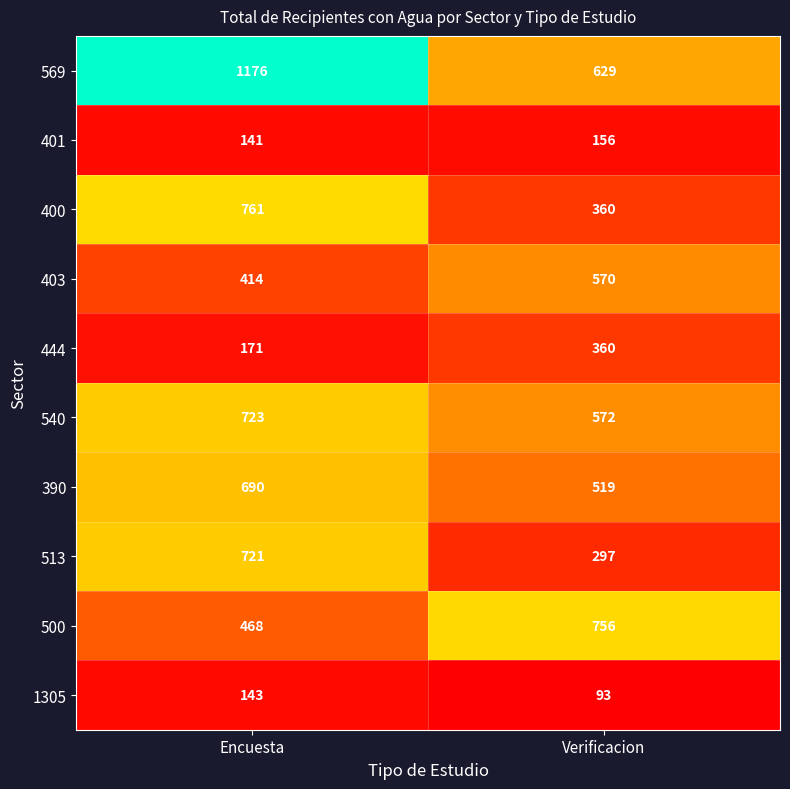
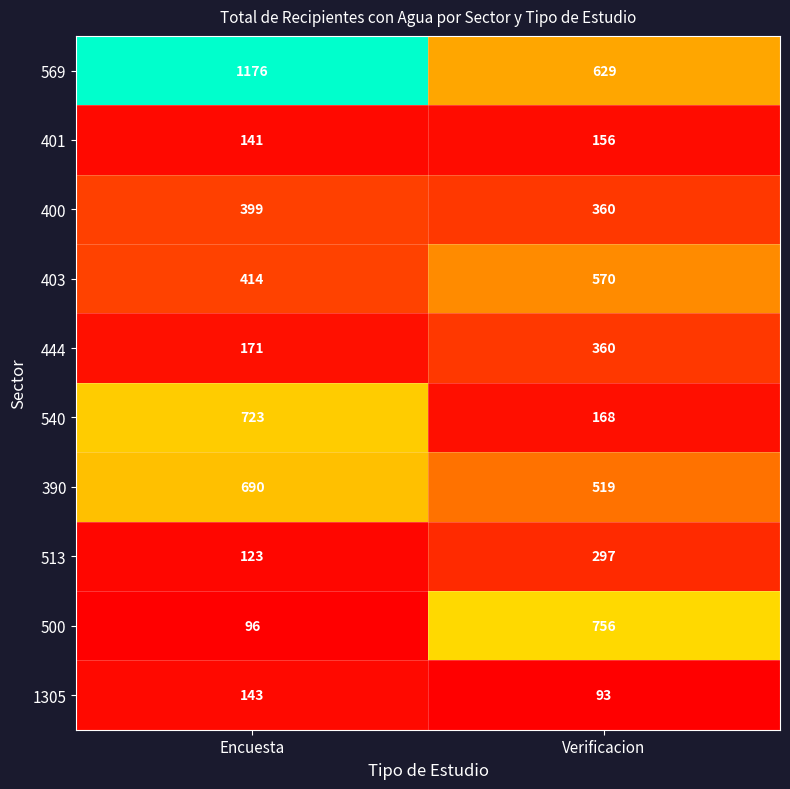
  {
    "569": {
      "Encuesta": 1176,
      "Verificacion": 629
    },
    "401": {
      "Encuesta": 141,
      "Verificacion": 156
    },
    "400": {
-     "Encuesta": 761,
+     "Encuesta": 399,
      "Verificacion": 360
    },
    "403": {
      "Encuesta": 414,
      "Verificacion": 570
    },
    "444": {
      "Encuesta": 171,
      "Verificacion": 360
    },
    "540": {
      "Encuesta": 723,
-     "Verificacion": 572
+     "Verificacion": 168
    },
    "390": {
      "Encuesta": 690,
      "Verificacion": 519
    },
    "513": {
-     "Encuesta": 721,
+     "Encuesta": 123,
      "Verificacion": 297
    },
    "500": {
-     "Encuesta": 468,
+     "Encuesta": 96,
      "Verificacion": 756
    },
    "1305": {
      "Encuesta": 143,
      "Verificacion": 93
    }
  }
